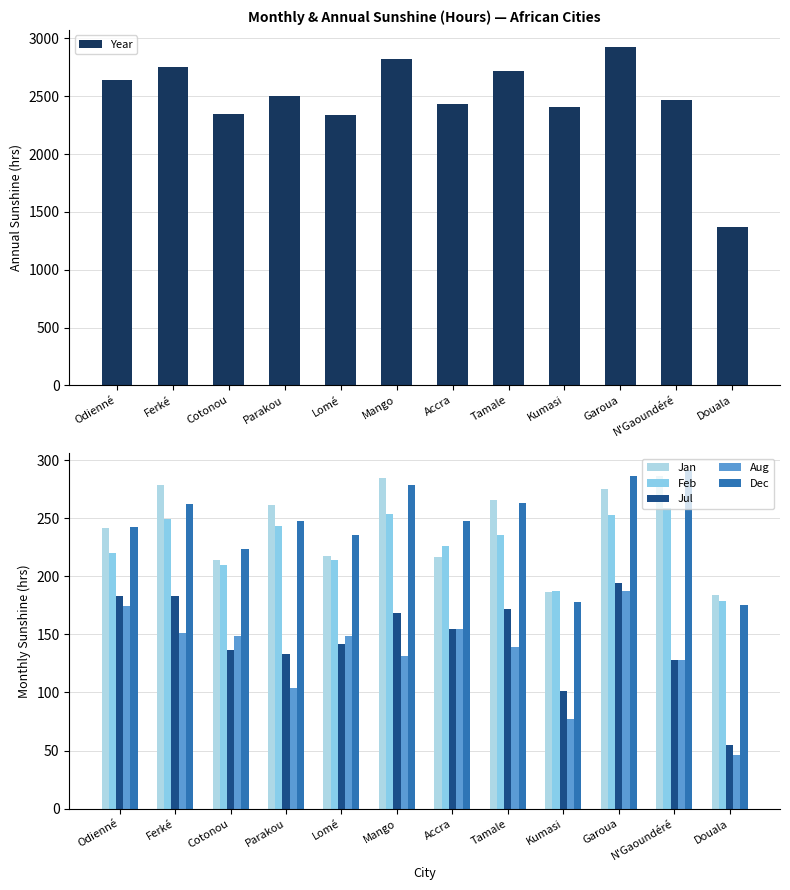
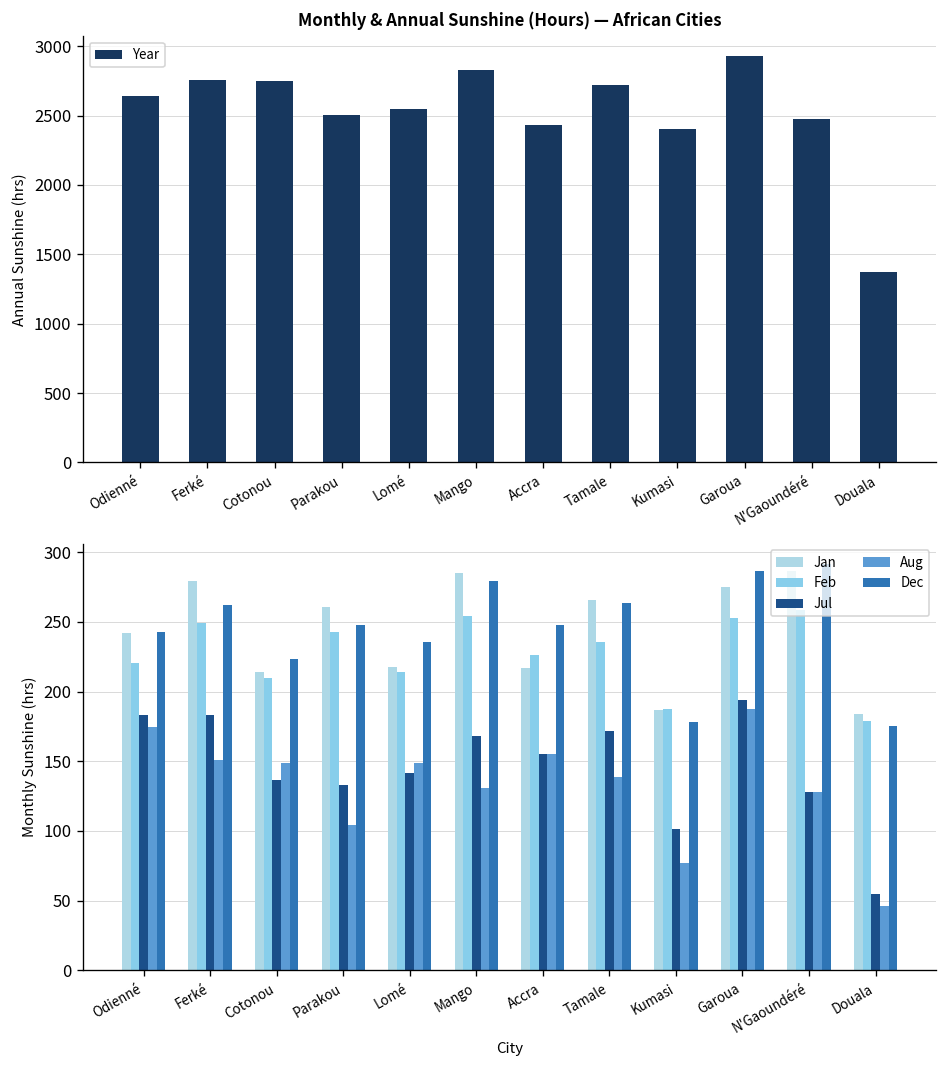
  {
    "Monthly & Annual Sunshine (Hours) — African Cities": {
      "Odienné": 2640,
      "Ferké": 2760,
-     "Cotonou": 2350,
+     "Cotonou": 2750,
      "Parakou": 2500,
-     "Lomé": 2330,
+     "Lomé": 2550,
      "Mango": 2830,
      "Accra": 2430,
      "Tamale": 2720,
      "Kumasi": 2410,
      "Garoua": 2930,
      "N'Gaoundéré": 2470,
      "Douala": 1370
    }
  }
